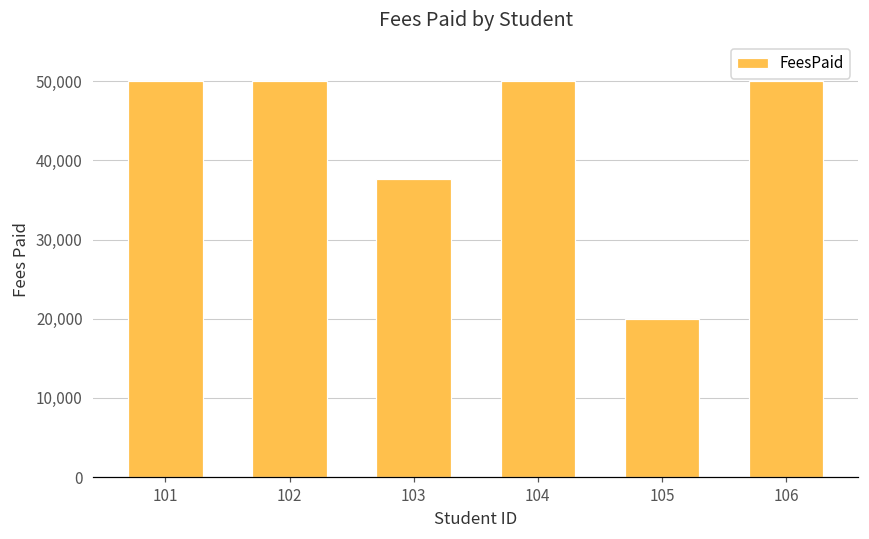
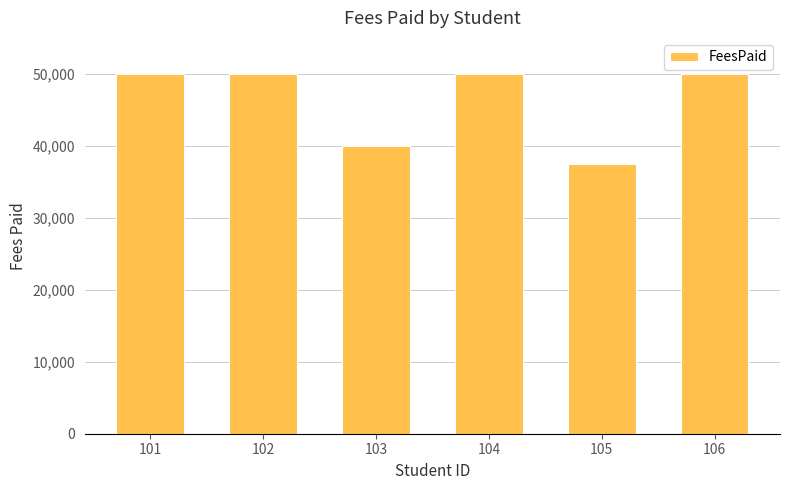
  {
    "101": "50,000",
    "102": "50,000",
-   "103": "38,000",
+   "103": "40,000",
    "104": "50,000",
-   "105": "20,000",
+   "105": "37,000",
    "106": "50,000"
  }
